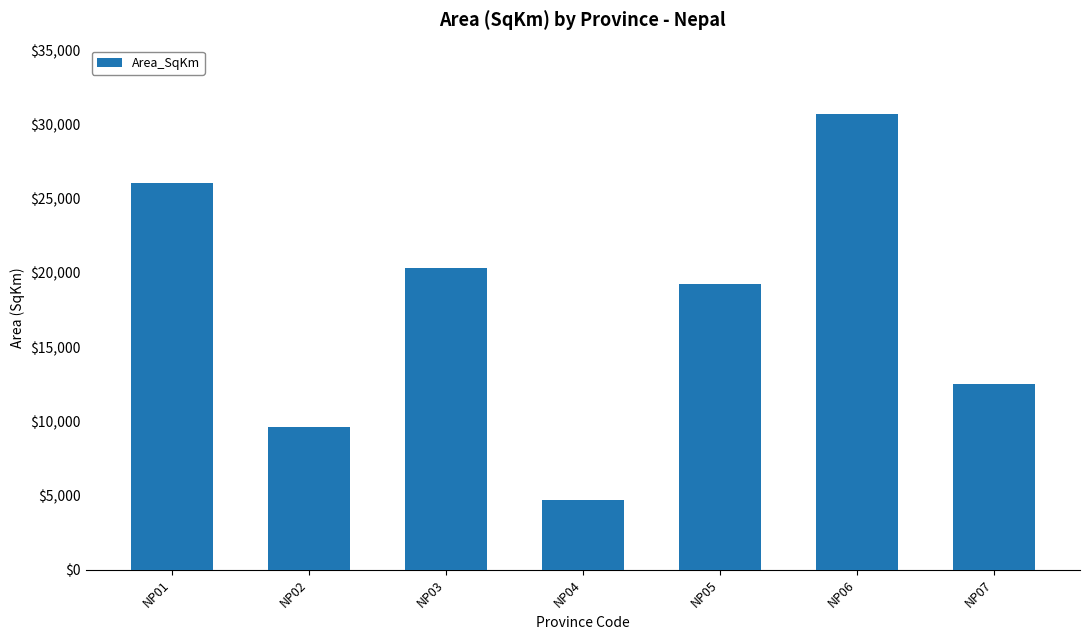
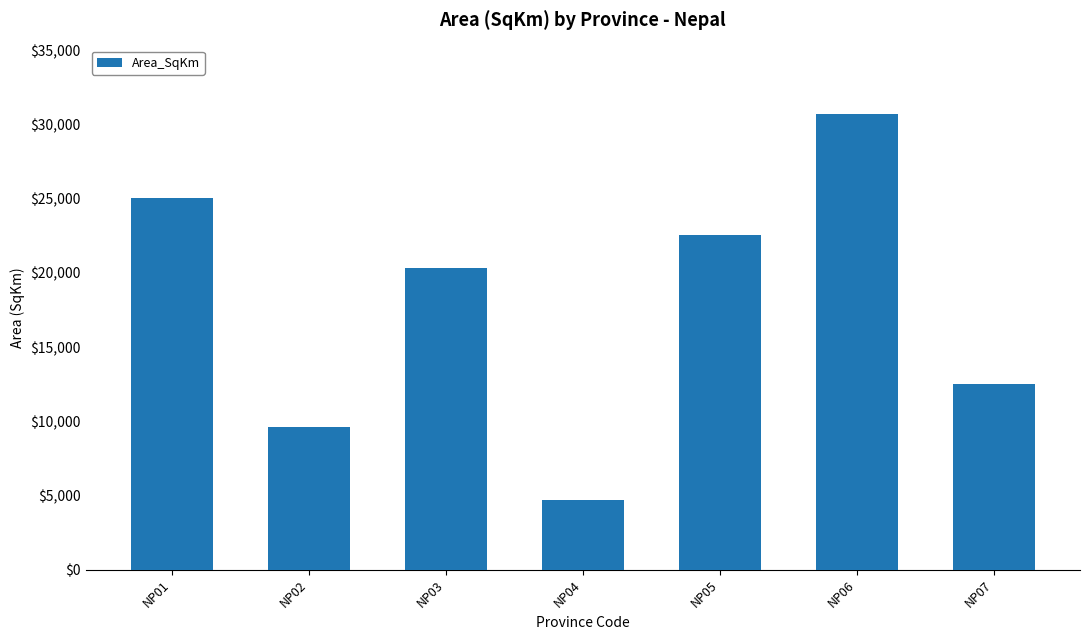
  {
-   "NP01": "$26,100",
+   "NP01": "$25,000",
    "NP02": "$9,600",
    "NP03": "$20,300",
    "NP04": "$4,700",
-   "NP05": "$19,300",
+   "NP05": "$22,500",
    "NP06": "$30,700",
    "NP07": "$12,500"
  }
